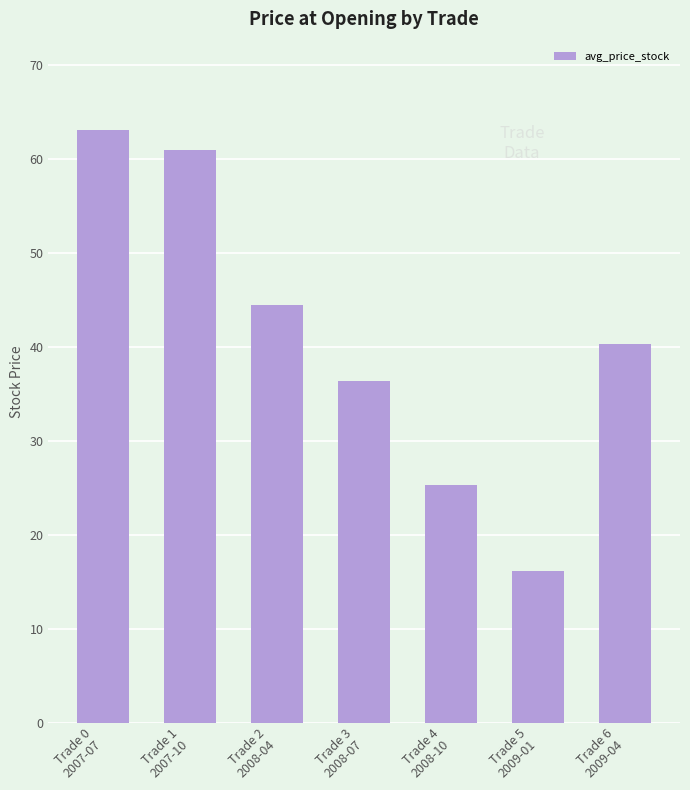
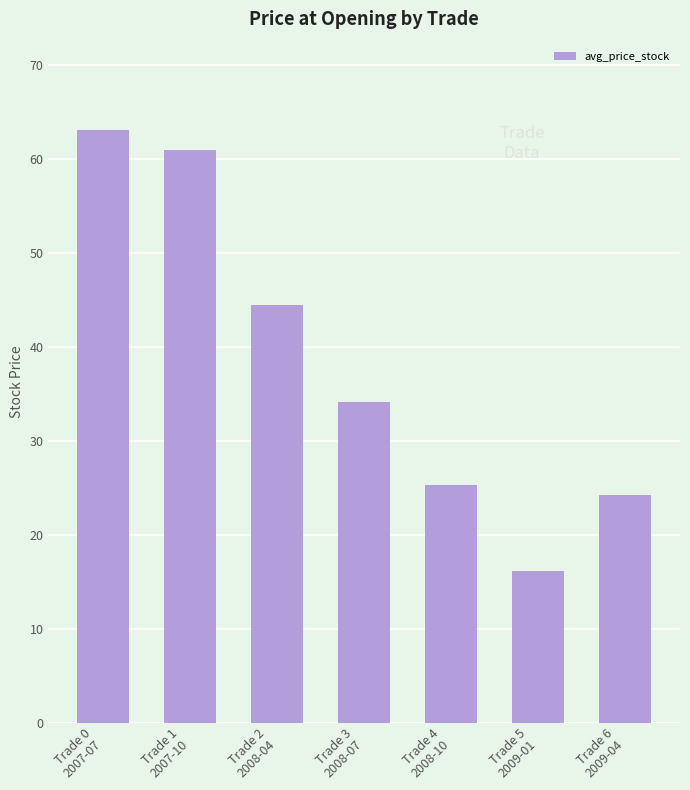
  {
    "Trade 0 2007-07": 63,
    "Trade 1 2007-10": 61,
    "Trade 2 2008-04": 44,
-   "Trade 3 2008-07": 36,
+   "Trade 3 2008-07": 34,
    "Trade 4 2008-10": 25,
    "Trade 5 2009-01": 16,
-   "Trade 6 2009-04": 40
+   "Trade 6 2009-04": 24
  }
